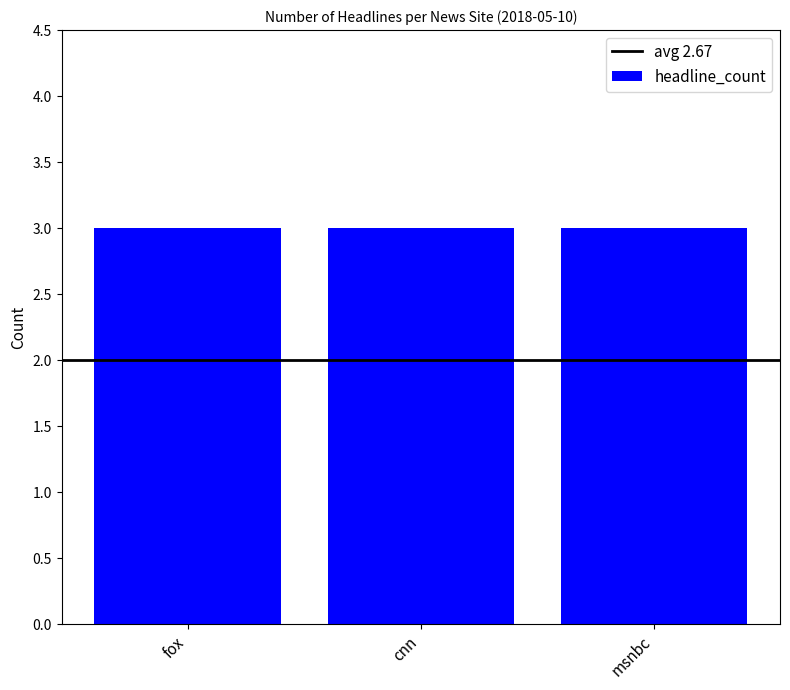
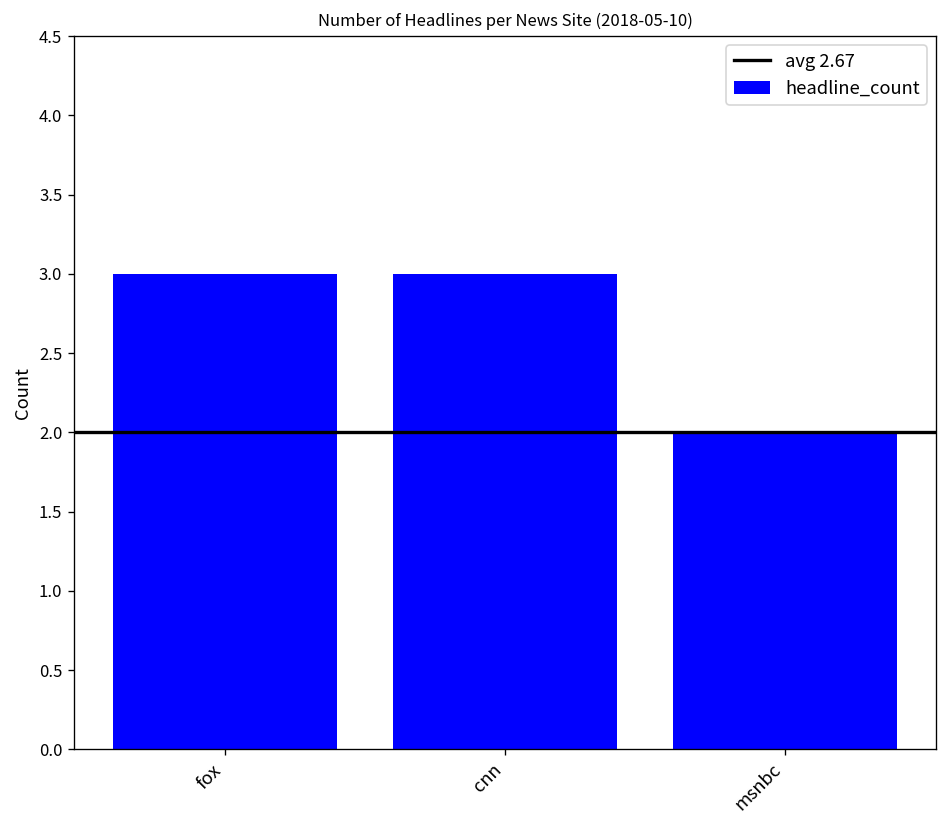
  {
    "fox": 3,
    "cnn": 3,
-   "msnbc": 3
+   "msnbc": 2
  }
